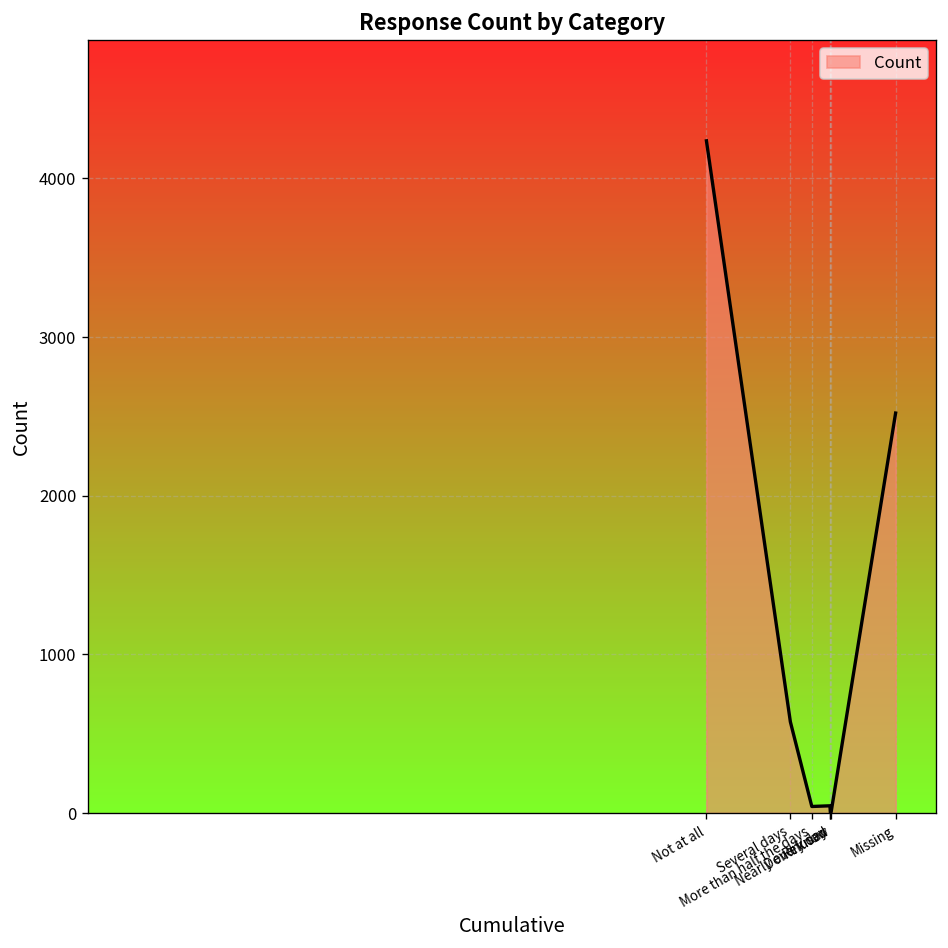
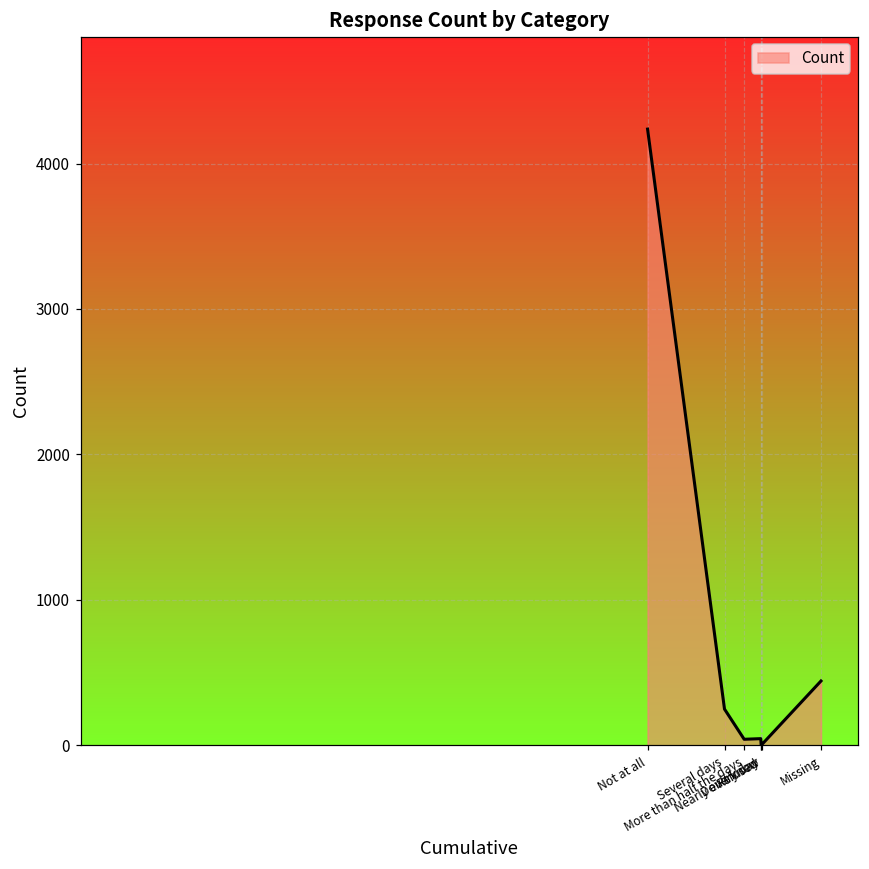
  {
    "Not at all": 4240,
-   "Several days": 580,
+   "Several days": 250,
    "More than half the days": 40,
    "Nearly every day": 50,
    "Refused": 0,
    "Don't know": 10,
-   "Missing": 2520
+   "Missing": 440
  }
